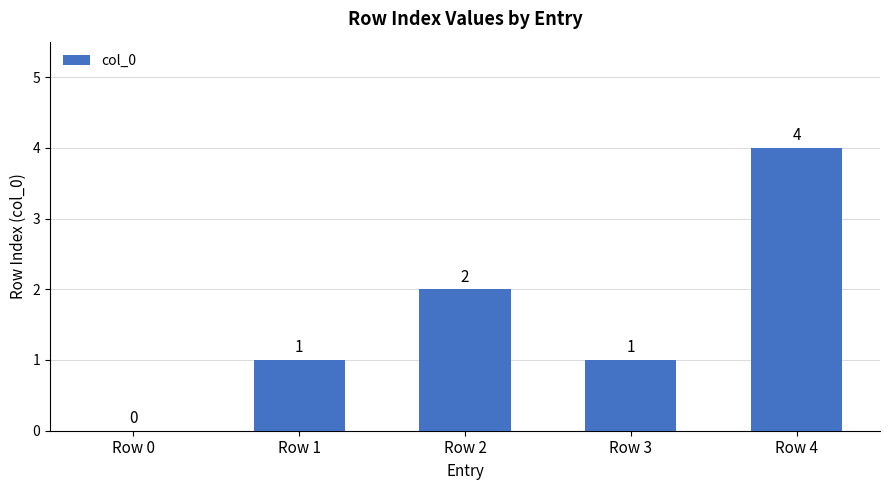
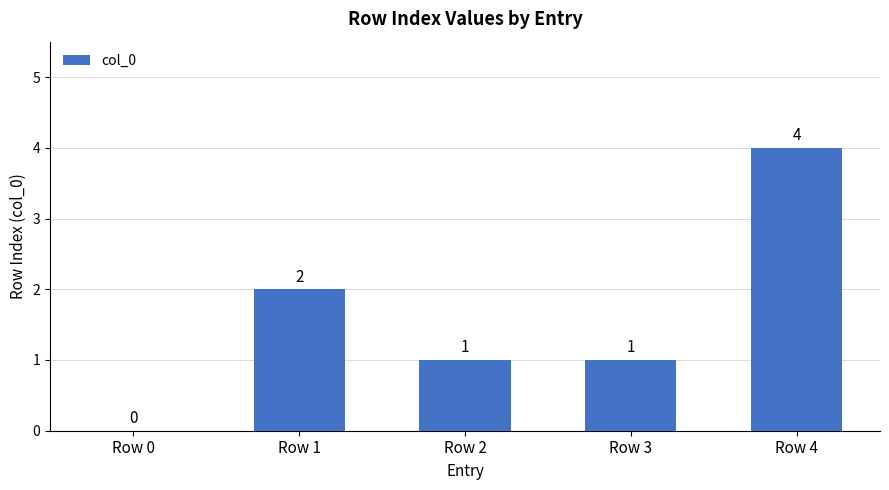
  {
    "Row 0": 0,
-   "Row 1": 1,
-   "Row 2": 2,
+   "Row 1": 2,
+   "Row 2": 1,
    "Row 3": 1,
    "Row 4": 4
  }
